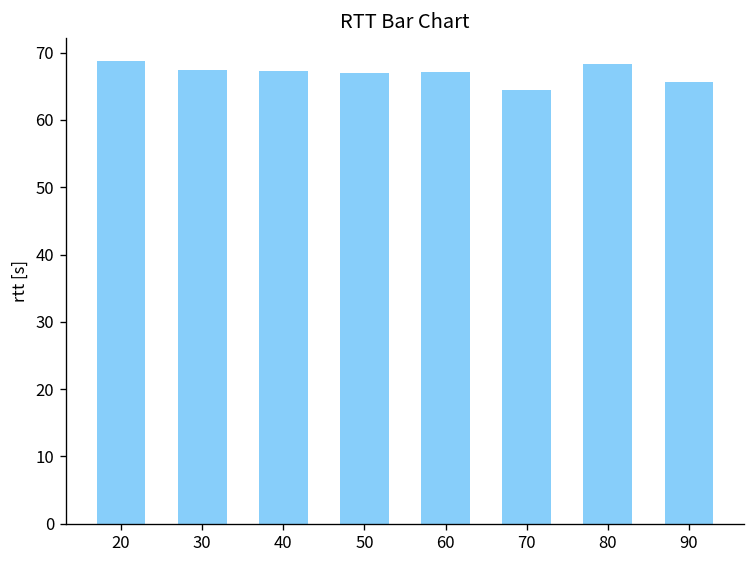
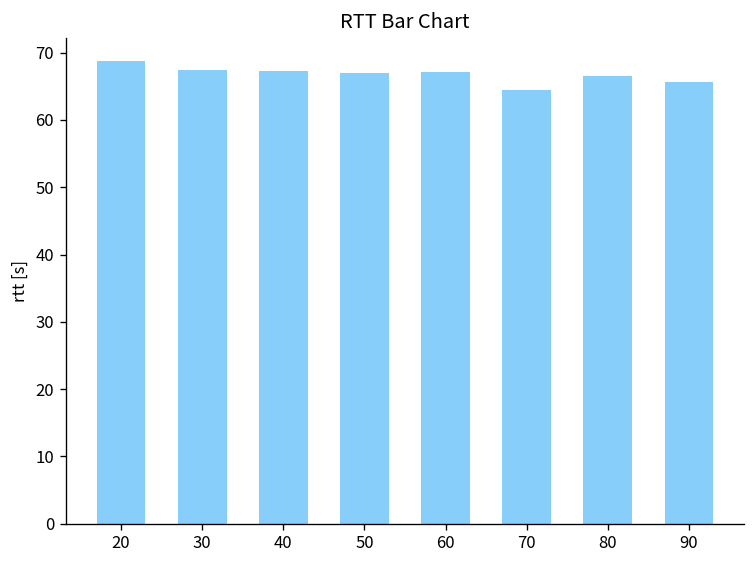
  {
    "20": 69,
    "30": 67,
    "40": 67,
    "50": 67,
    "60": 67,
    "70": 65,
-   "80": 68,
+   "80": 67,
    "90": 66
  }
